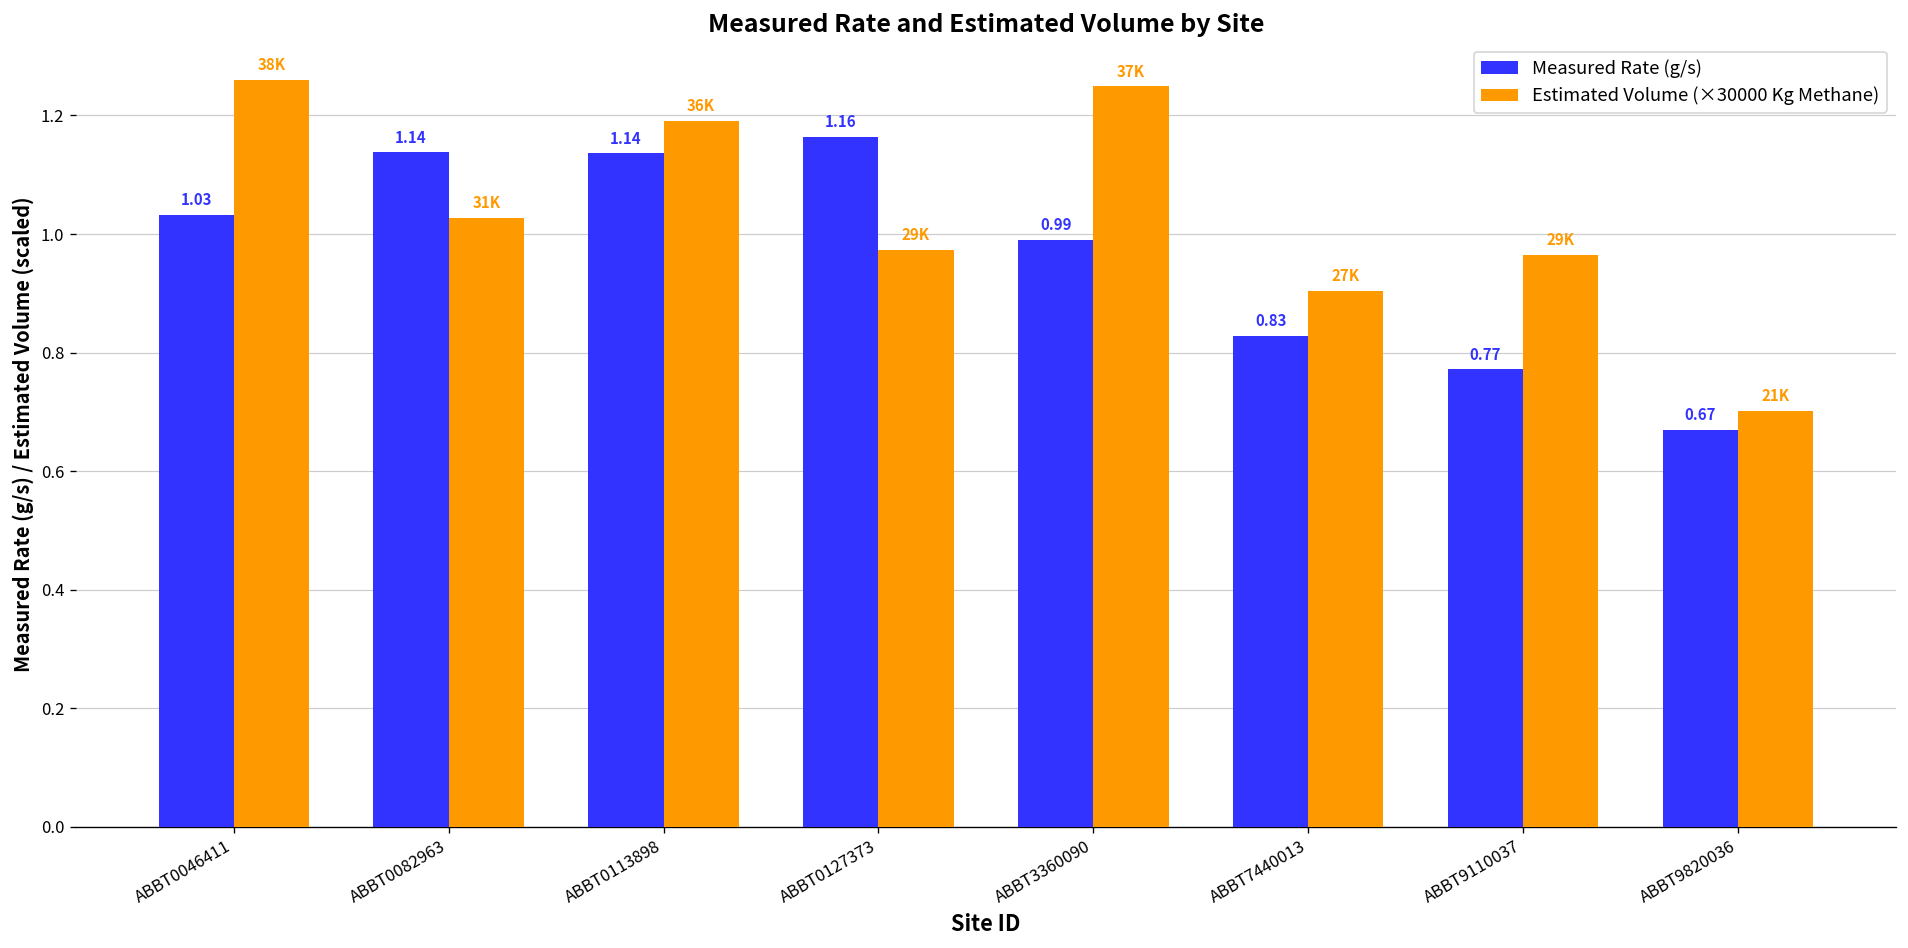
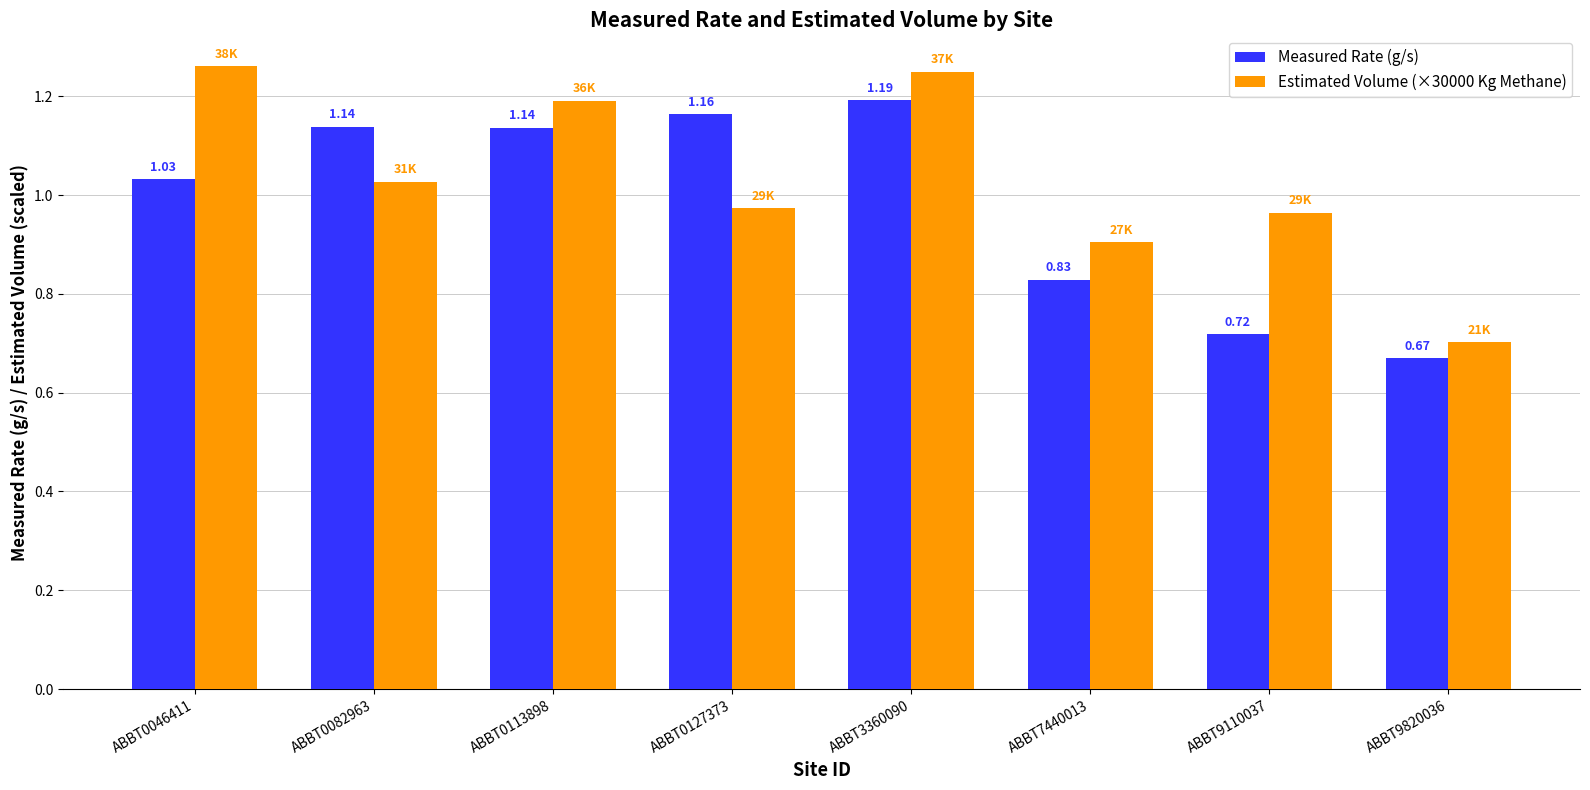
  {
    "Measured Rate (g/s)": {
      "ABBT0046411": 1.03,
      "ABBT0082963": 1.14,
      "ABBT0113898": 1.14,
      "ABBT0127373": 1.16,
-     "ABBT3360090": 0.99,
+     "ABBT3360090": 1.19,
      "ABBT7440013": 0.83,
-     "ABBT9110037": 0.77,
+     "ABBT9110037": 0.72,
      "ABBT9820036": 0.67
    }
  }
